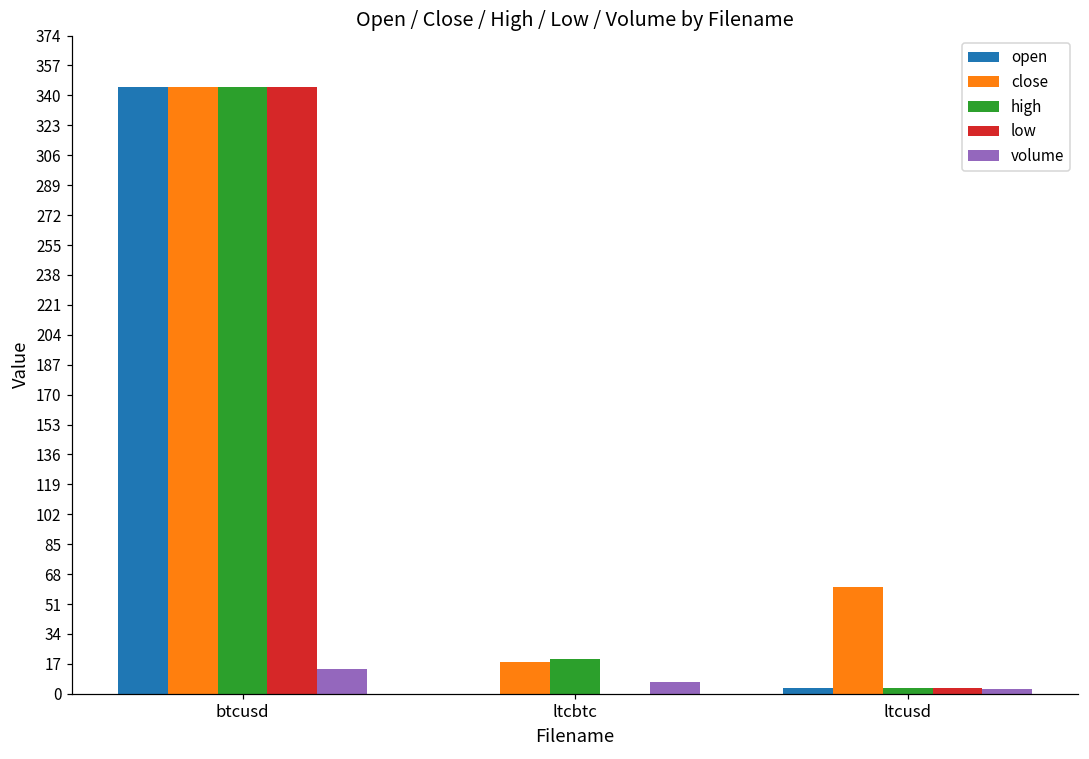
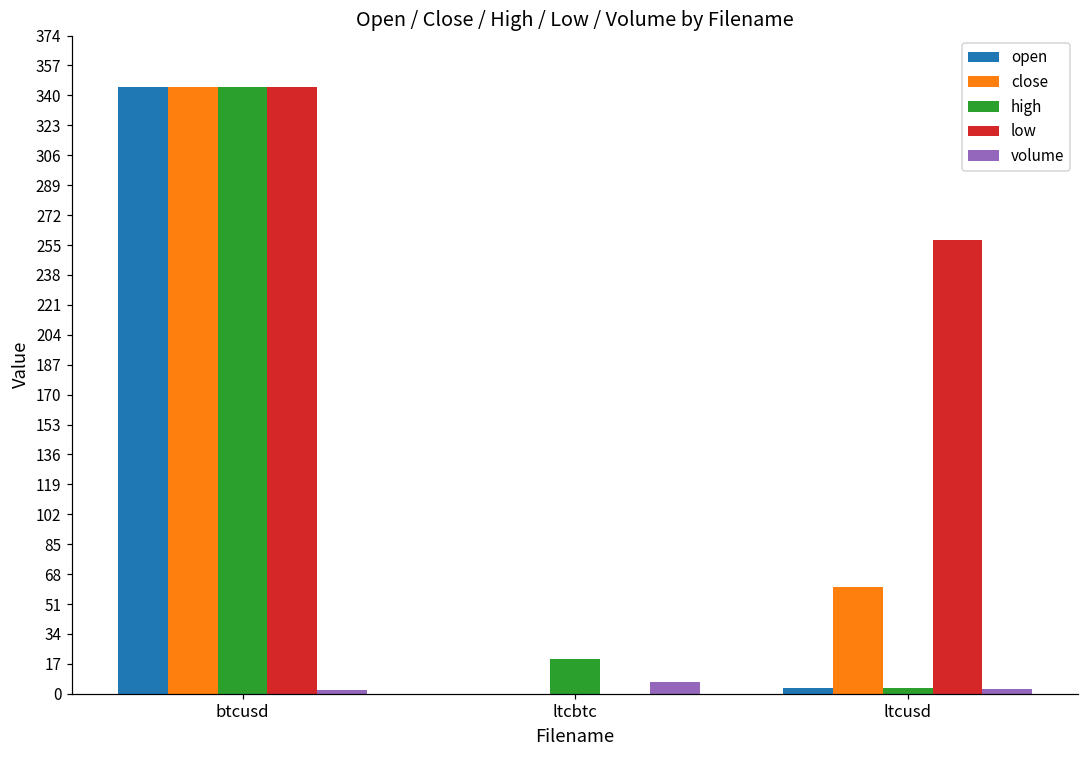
  {
    "open": {
      "btcusd": 345,
      "ltcusd": 3
    },
    "close": {
      "btcusd": 345,
-     "ltcbtc": 18,
+     "ltcbtc": 0,
      "ltcusd": 61
    },
    "high": {
      "btcusd": 345,
      "ltcbtc": 20,
      "ltcusd": 3
    },
    "low": {
      "btcusd": 345,
-     "ltcusd": 3
+     "ltcusd": 258
    },
    "volume": {
-     "btcusd": 14,
+     "btcusd": 2,
      "ltcbtc": 7,
      "ltcusd": 3
    }
  }
